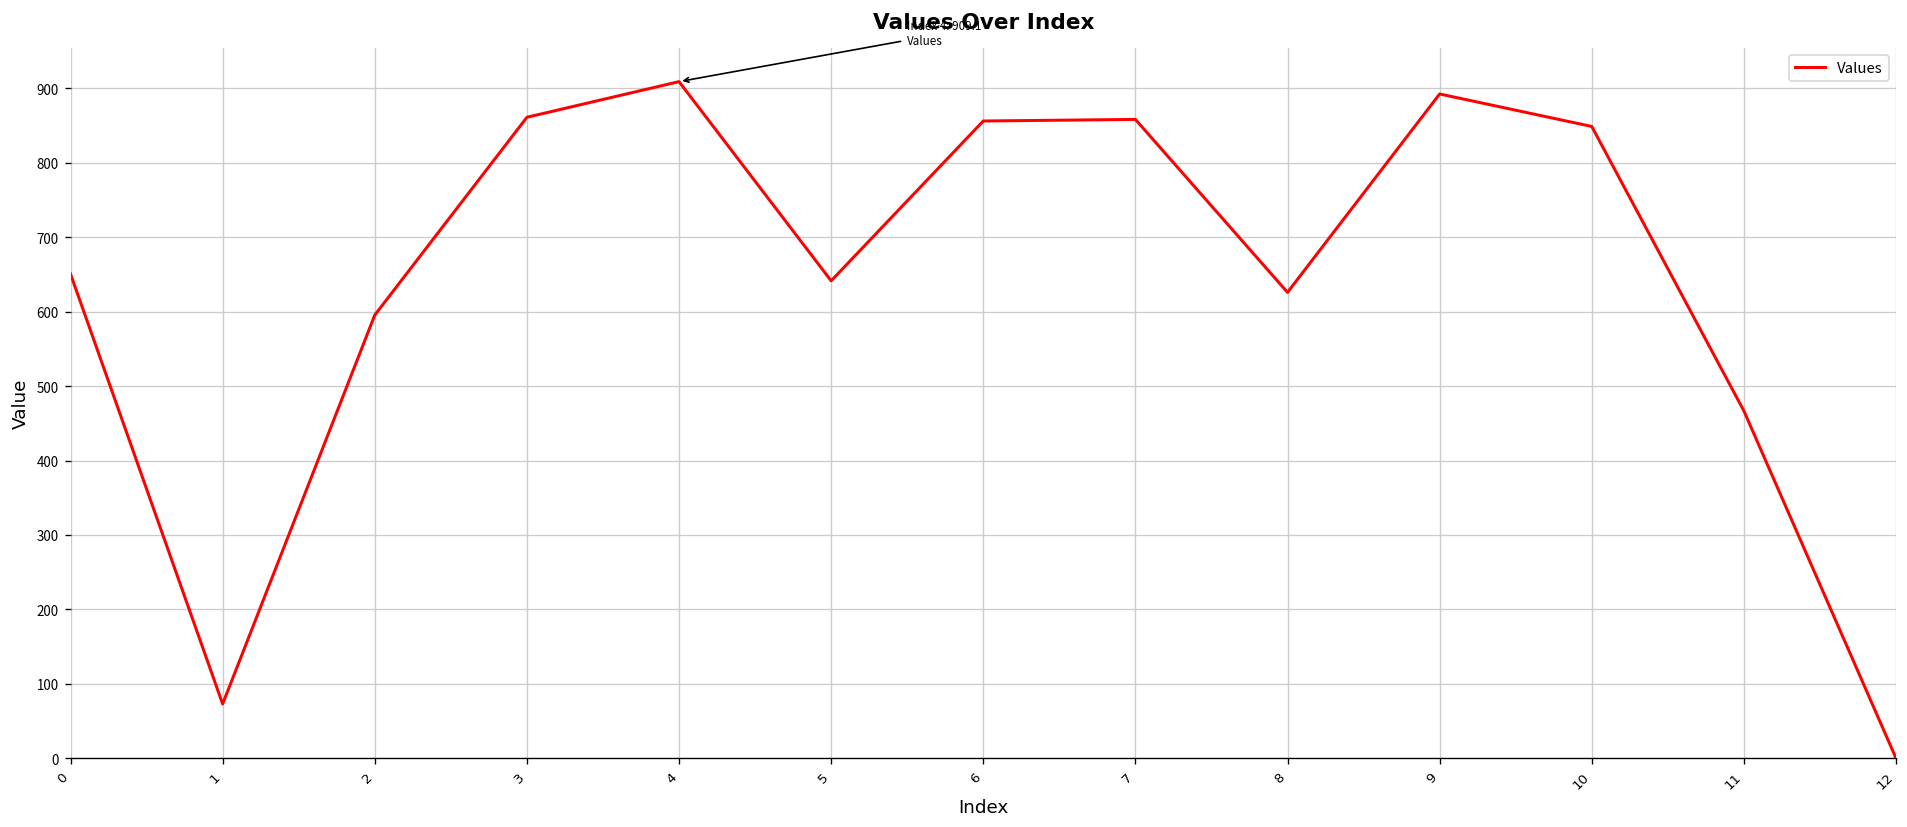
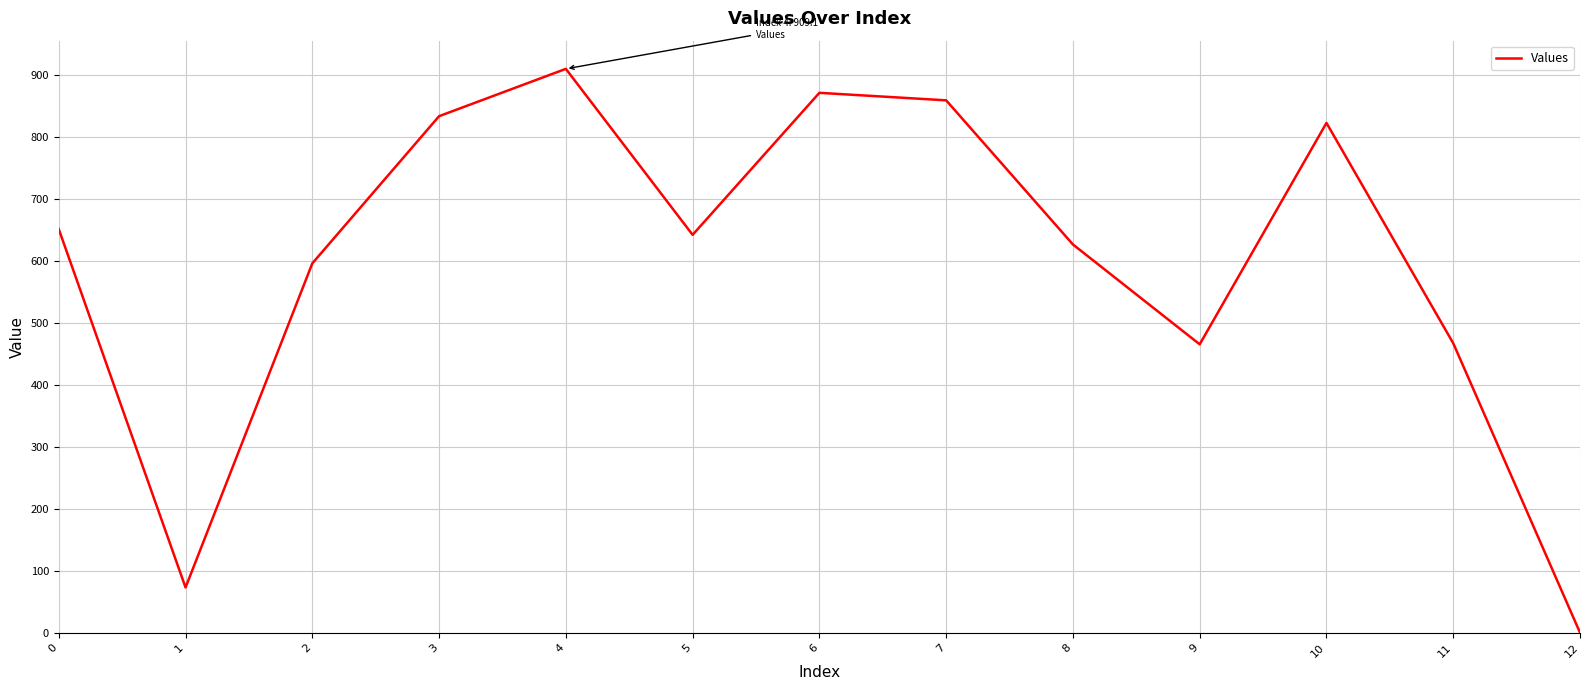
  {
    "0": 650,
    "1": 70,
    "2": 600,
-   "3": 860,
+   "3": 830,
    "5": 640,
-   "6": 860,
+   "6": 870,
    "7": 860,
    "8": 630,
-   "9": 890,
-   "10": 850,
+   "9": 460,
+   "10": 820,
    "11": 470,
    "12": 0
  }
